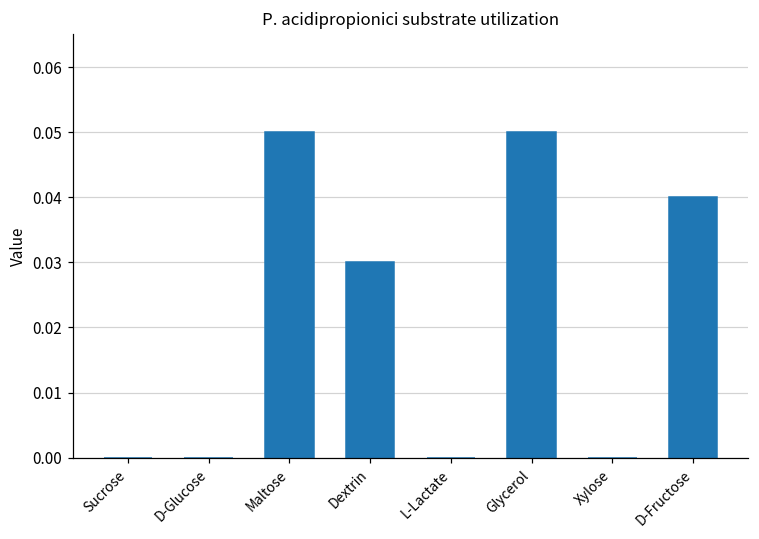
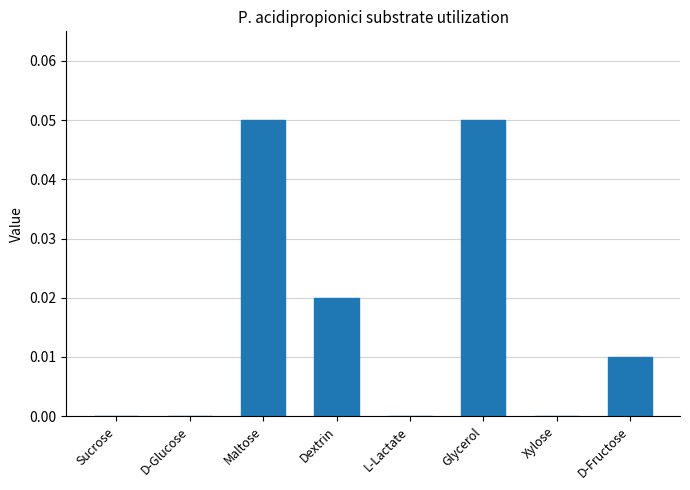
  {
    "Sucrose": 0.00,
    "D-Glucose": 0.00,
    "Maltose": 0.05,
-   "Dextrin": 0.03,
+   "Dextrin": 0.02,
    "L-Lactate": 0.00,
    "Glycerol": 0.05,
    "Xylose": 0.00,
-   "D-Fructose": 0.04
+   "D-Fructose": 0.01
  }
